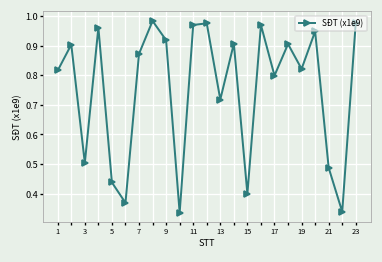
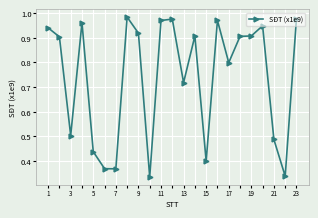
  {
-   "1": 0.82,
+   "1": 0.94,
    "3": 0.50,
    "5": 0.44,
-   "7": 0.87,
+   "7": 0.37,
    "9": 0.92,
    "11": 0.97,
    "13": 0.72,
    "15": 0.40,
    "17": 0.80,
-   "19": 0.82,
+   "19": 0.91,
    "21": 0.49
  }
